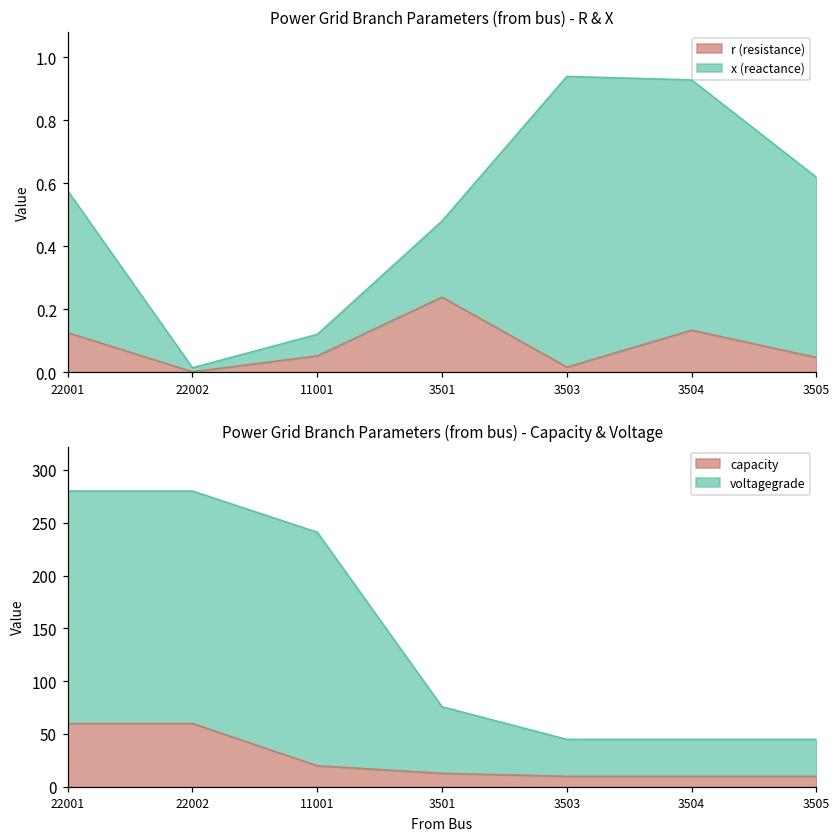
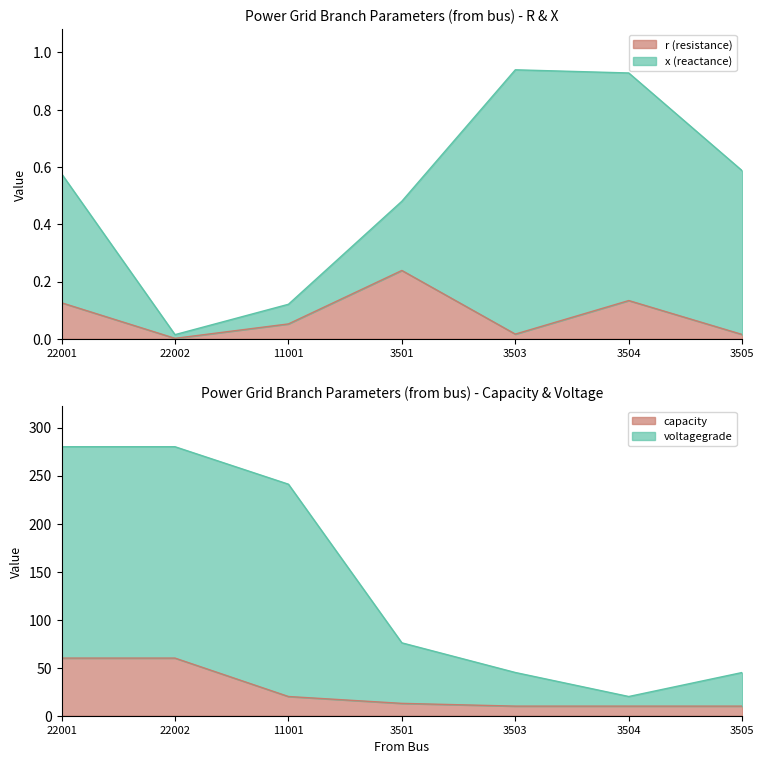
  {
    "Power Grid Branch Parameters (from bus) - R & X": {
      "r (resistance)": {
        "22001": 0.13,
        "22002": 0.00,
        "11001": 0.05,
        "3501": 0.24,
        "3503": 0.02,
        "3504": 0.13,
-       "3505": 0.05
+       "3505": 0.02
      },
      "x (reactance)": {
        "22001": 0.45,
        "22002": 0.01,
        "11001": 0.07,
        "3501": 0.24,
        "3503": 0.92,
        "3504": 0.79,
        "3505": 0.57
      }
    },
    "Power Grid Branch Parameters (from bus) - Capacity & Voltage": {
      "capacity": {
        "22001": 60,
        "22002": 60,
        "11001": 20,
        "3501": 10,
        "3503": 10,
        "3504": 10,
        "3505": 10
      },
      "voltagegrade": {
        "22001": 220,
        "22002": 220,
        "11001": 220,
        "3501": 60,
        "3503": 40,
-       "3504": 40,
+       "3504": 10,
        "3505": 40
      }
    }
  }
